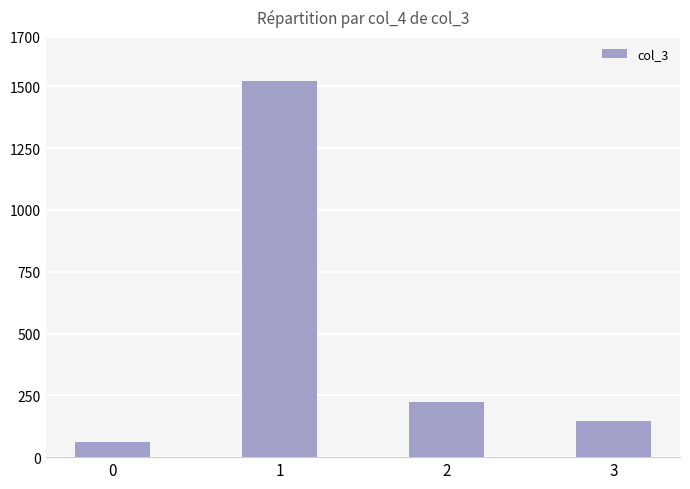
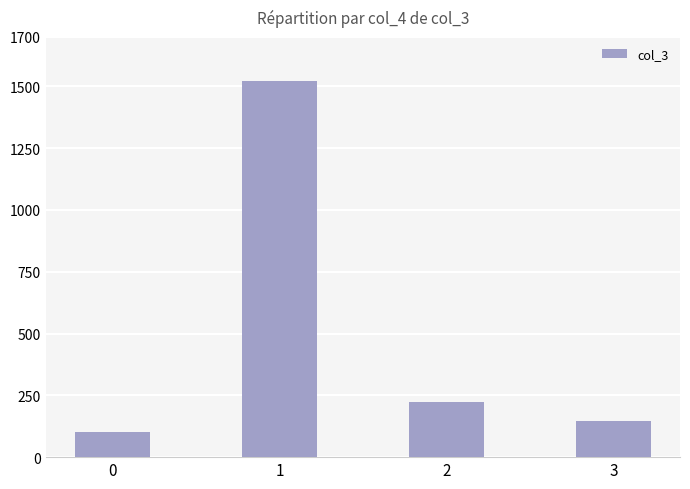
  {
-   "0": 60,
+   "0": 100,
    "1": 1520,
    "2": 230,
    "3": 150
  }
